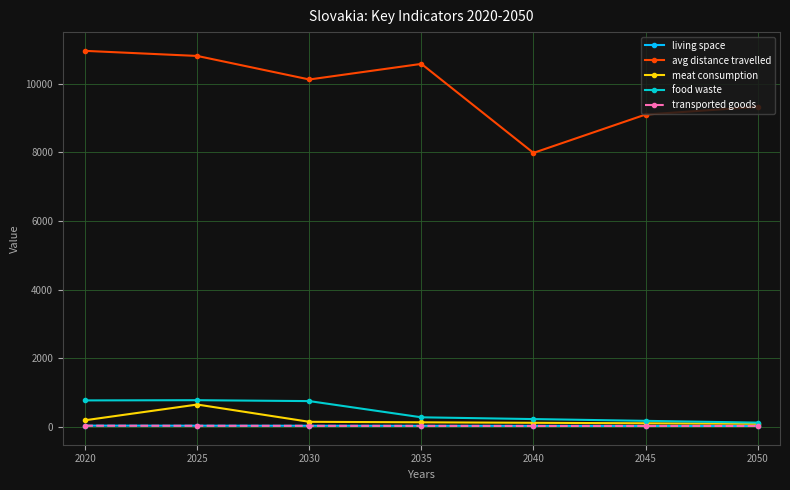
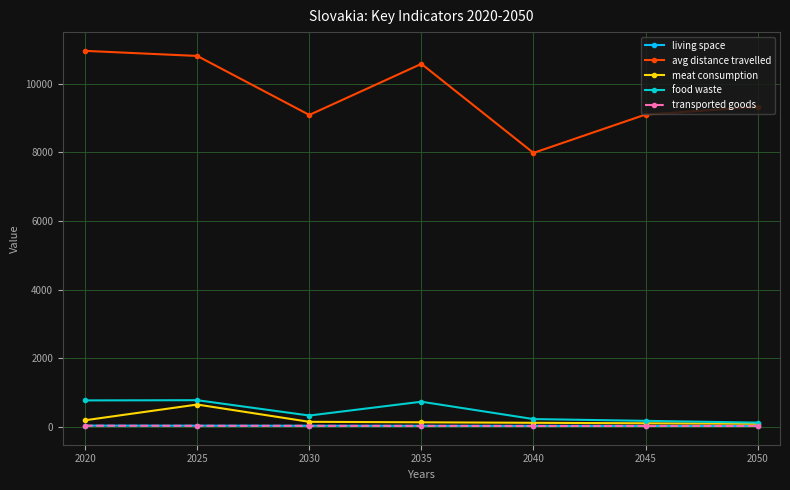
  {
    "transported goods": {
      "2020": 0,
      "2025": 0,
      "2030": 0,
      "2035": 0,
      "2040": 0,
      "2045": 0
    },
    "avg distance travelled": {
      "2020": 11000,
      "2025": 10800,
-     "2030": 10100,
+     "2030": 9100,
      "2035": 10600,
      "2040": 8000,
      "2045": 9100
    },
    "meat consumption": {
      "2020": 200,
      "2025": 600,
      "2030": 100,
      "2035": 100,
      "2040": 100
    },
    "food waste": {
      "2020": 800,
      "2025": 800,
-     "2030": 700,
-     "2035": 300,
+     "2030": 300,
+     "2035": 700,
      "2040": 200
    }
  }
